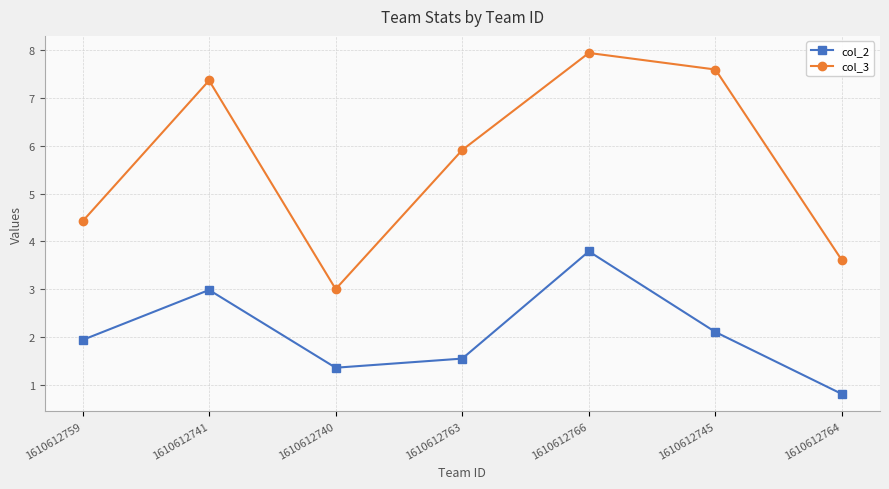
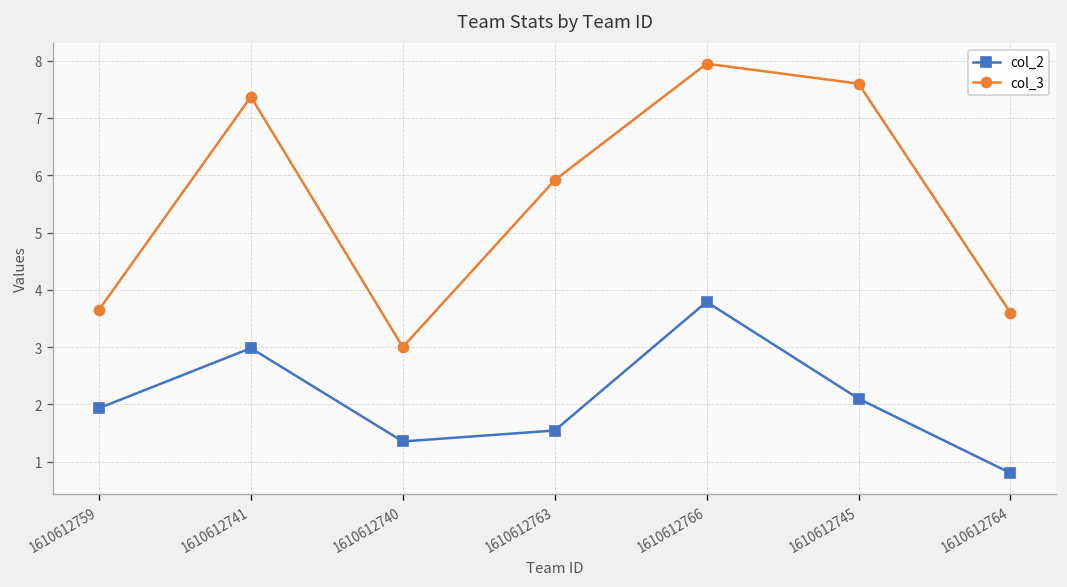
  {
    "col_2": {
      "1610612759": 1.9,
      "1610612741": 3.0,
      "1610612740": 1.4,
      "1610612763": 1.5,
      "1610612766": 3.8,
      "1610612745": 2.1,
      "1610612764": 0.8
    },
    "col_3": {
-     "1610612759": 4.4,
+     "1610612759": 3.7,
      "1610612741": 7.4,
      "1610612740": 3.0,
      "1610612763": 5.9,
      "1610612766": 7.9,
      "1610612745": 7.6,
      "1610612764": 3.6
    }
  }
